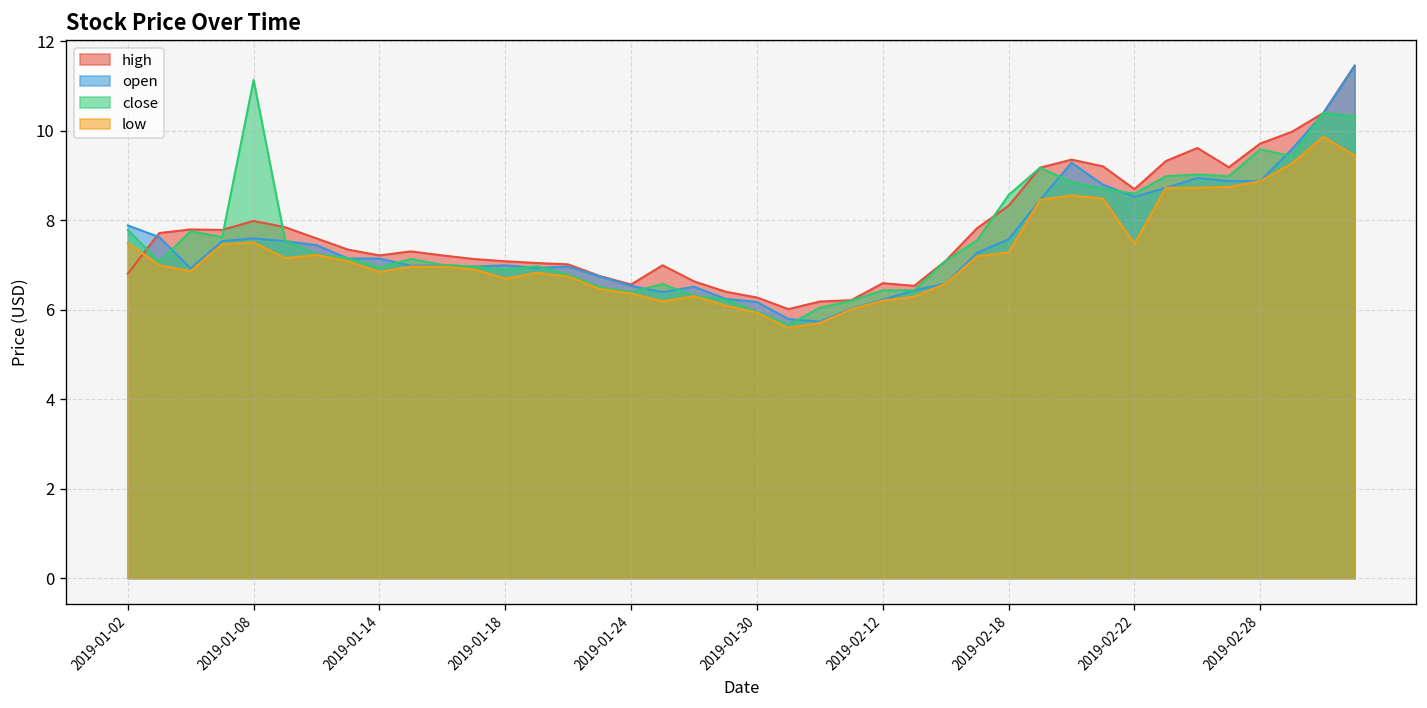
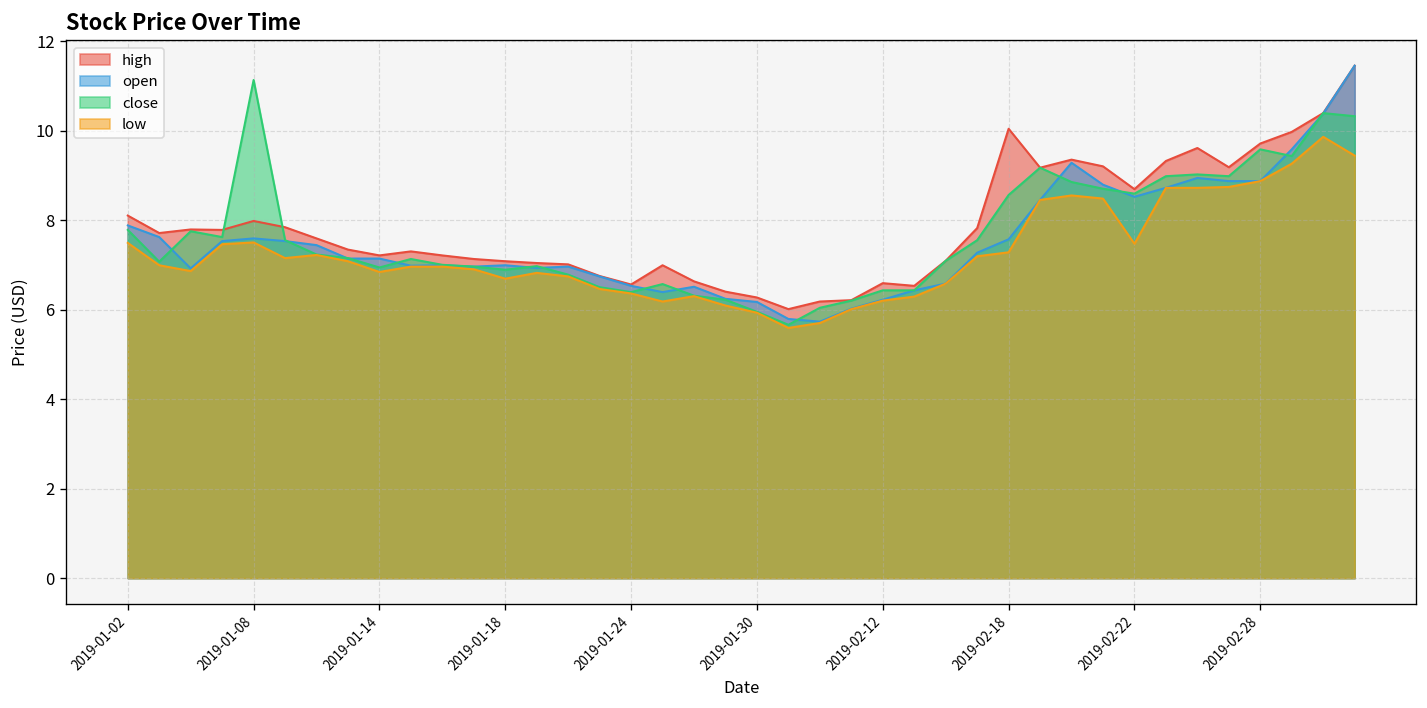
  {
    "high": {
-     "2019-01-02": 6.8,
+     "2019-01-02": 8.1,
      "2019-01-08": 8.0,
      "2019-01-14": 7.2,
      "2019-01-18": 7.1,
      "2019-01-30": 6.3,
      "2019-02-12": 6.6,
-     "2019-02-18": 8.3,
+     "2019-02-18": 10.0,
      "2019-02-22": 8.7,
      "2019-02-28": 9.7
    },
    "open": {
      "2019-01-02": 7.9,
      "2019-01-08": 7.6,
      "2019-01-14": 7.1,
      "2019-01-18": 7.0,
      "2019-01-30": 6.2,
      "2019-02-18": 7.6,
      "2019-02-22": 8.5
    },
    "close": {
      "2019-01-02": 7.8,
      "2019-01-08": 11.1,
      "2019-01-14": 6.9,
      "2019-01-18": 6.9,
      "2019-02-12": 6.4,
      "2019-02-18": 8.6,
      "2019-02-22": 8.6,
      "2019-02-28": 9.6
    },
    "low": {
      "2019-01-02": 7.5,
      "2019-01-08": 7.5,
      "2019-01-14": 6.8,
      "2019-01-18": 6.7,
      "2019-02-18": 7.3,
      "2019-02-22": 7.5
    }
  }
